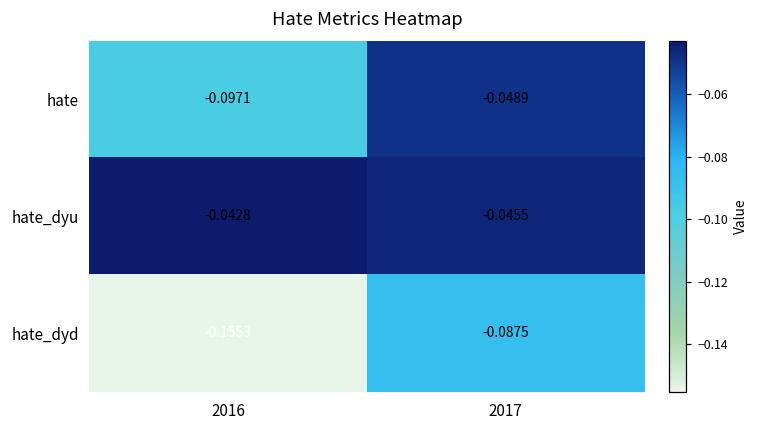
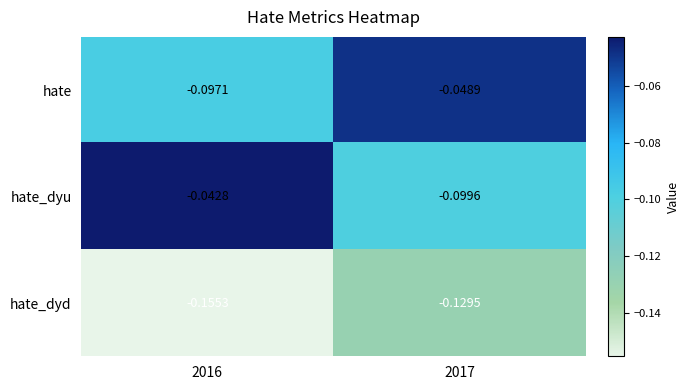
  {
    "hate": {
      "2016": -0.0971,
      "2017": -0.0489
    },
    "hate_dyu": {
      "2016": -0.0428,
-     "2017": -0.0455
+     "2017": -0.0996
    },
    "hate_dyd": {
-     "2017": -0.0875
+     "2017": -0.1295
    }
  }
